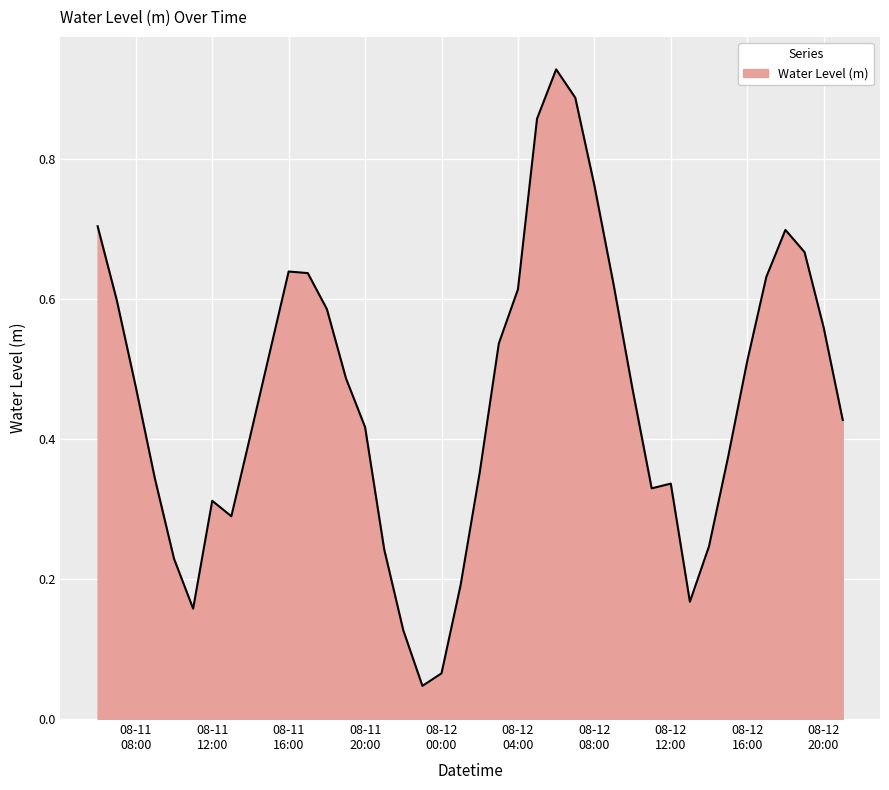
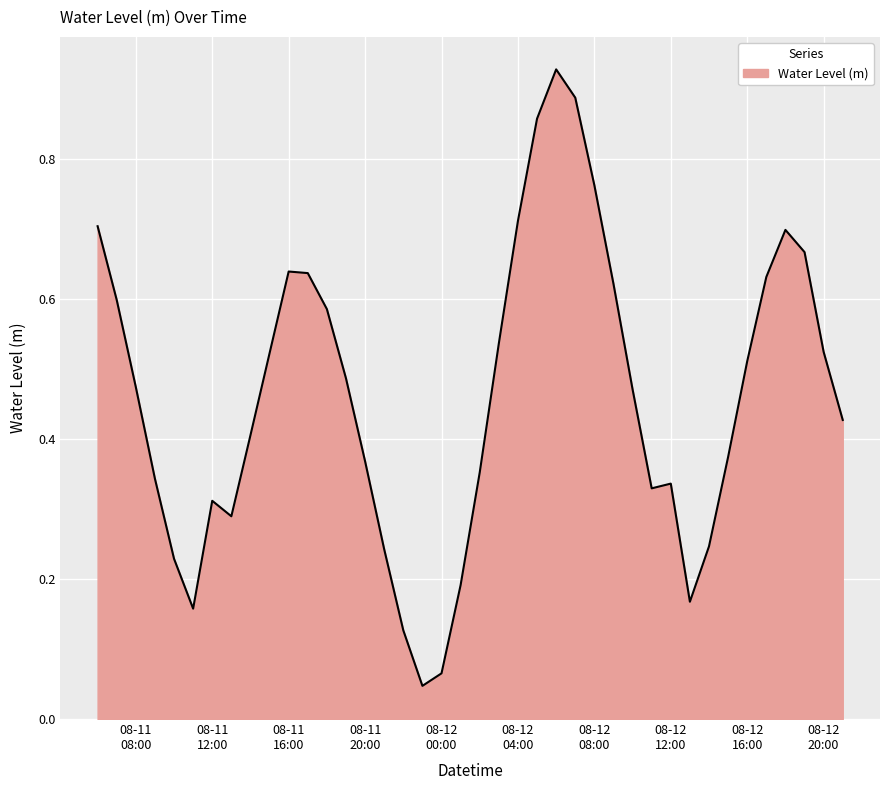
  {
    "08-11 08:00": 0.47,
    "08-11 12:00": 0.31,
    "08-11 16:00": 0.64,
-   "08-11 20:00": 0.42,
+   "08-11 20:00": 0.37,
    "08-12 00:00": 0.07,
-   "08-12 04:00": 0.61,
+   "08-12 04:00": 0.71,
    "08-12 08:00": 0.76,
    "08-12 12:00": 0.34,
    "08-12 16:00": 0.51,
-   "08-12 20:00": 0.56
+   "08-12 20:00": 0.52
  }
